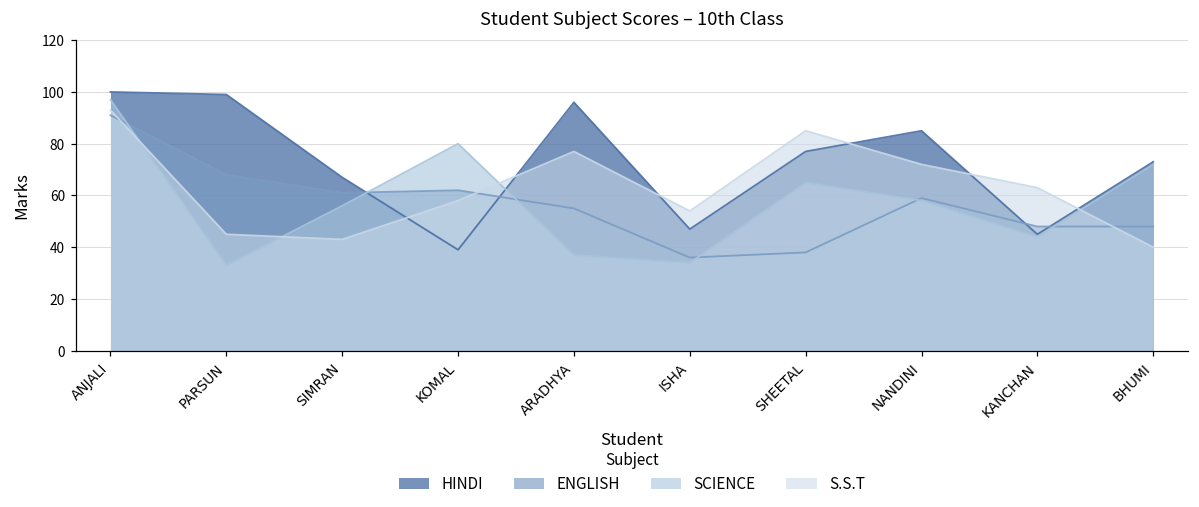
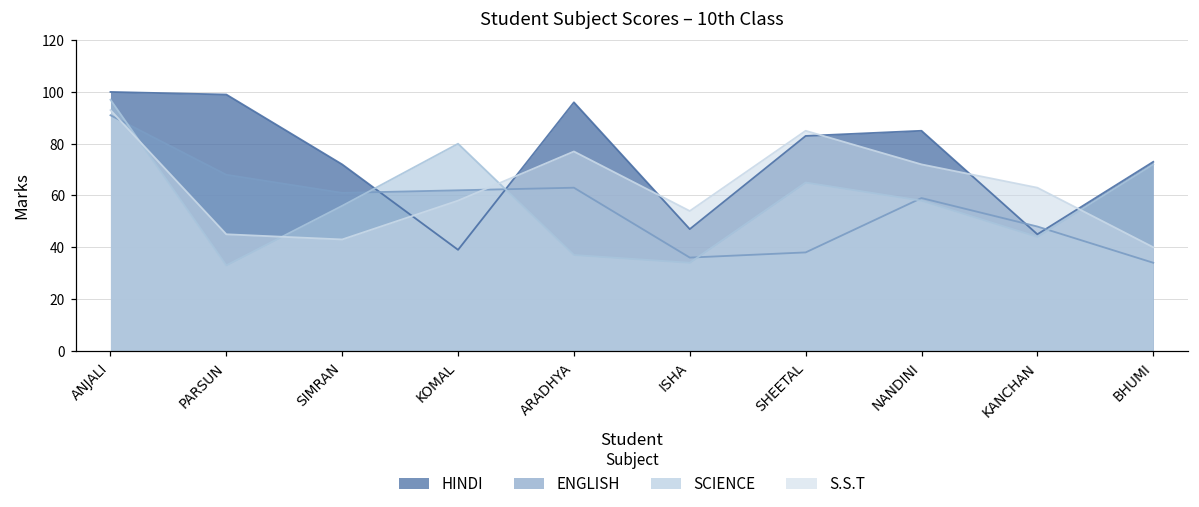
  {
    "HINDI": {
      "ANJALI": 100,
      "PARSUN": 99,
-     "SIMRAN": 67,
+     "SIMRAN": 72,
      "KOMAL": 39,
      "ARADHYA": 96,
      "ISHA": 47,
-     "SHEETAL": 77,
+     "SHEETAL": 83,
      "NANDINI": 85
    },
    "ENGLISH": {
      "ANJALI": 91,
      "PARSUN": 68,
      "SIMRAN": 61,
      "KOMAL": 62,
-     "ARADHYA": 55,
+     "ARADHYA": 63,
      "ISHA": 36,
      "SHEETAL": 38,
      "KANCHAN": 48,
-     "BHUMI": 48
+     "BHUMI": 34
    }
  }
